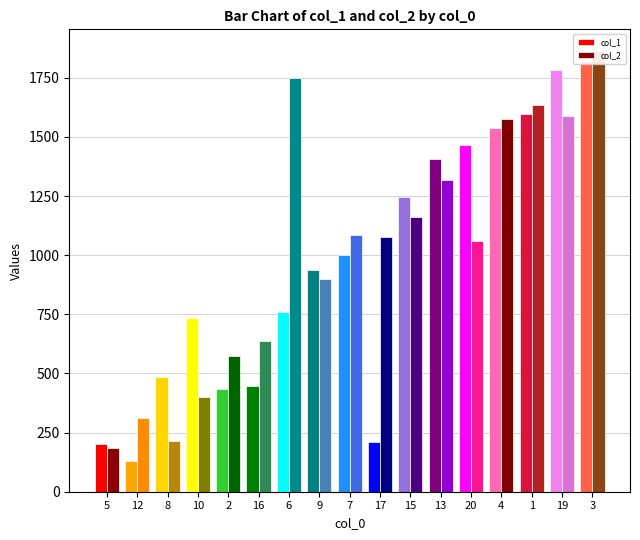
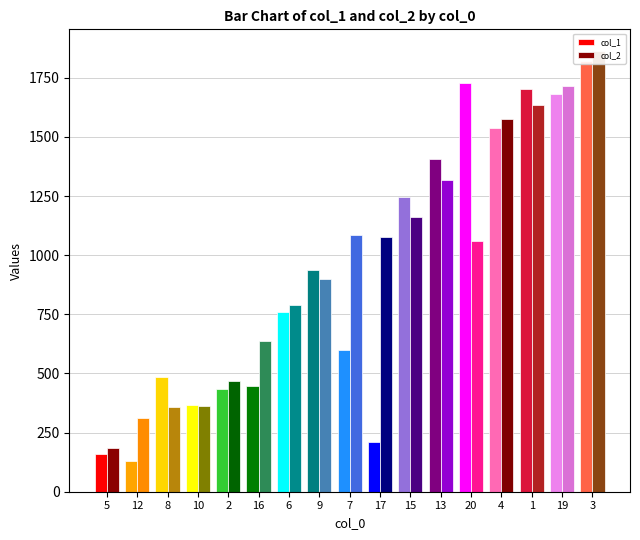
  {
    "col_1": {
-     "5": 200,
+     "5": 160,
      "12": 130,
      "8": 480,
-     "10": 730,
+     "10": 370,
      "2": 440,
      "16": 450,
      "6": 760,
      "9": 940,
-     "7": 1000,
+     "7": 600,
      "17": 210,
      "15": 1250,
      "13": 1410,
-     "20": 1470,
+     "20": 1730,
      "4": 1540,
-     "1": 1600,
-     "19": 1780
+     "1": 1700,
+     "19": 1680
    },
    "col_2": {
      "5": 190,
      "12": 310,
-     "8": 210,
-     "10": 400,
-     "2": 570,
+     "8": 360,
+     "10": 360,
+     "2": 470,
      "16": 640,
-     "6": 1750,
+     "6": 790,
      "9": 900,
      "7": 1090,
      "17": 1080,
      "15": 1160,
      "13": 1320,
      "20": 1060,
      "4": 1580,
      "1": 1640,
-     "19": 1590
+     "19": 1720
    }
  }
